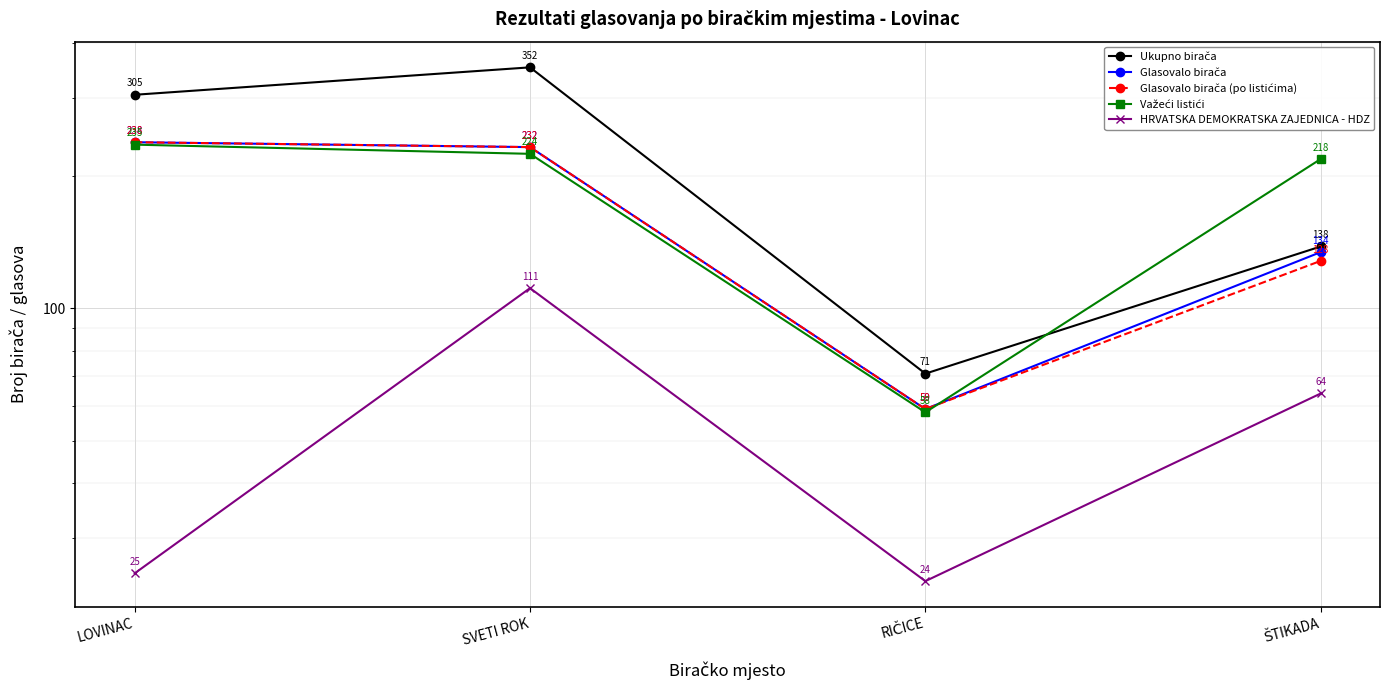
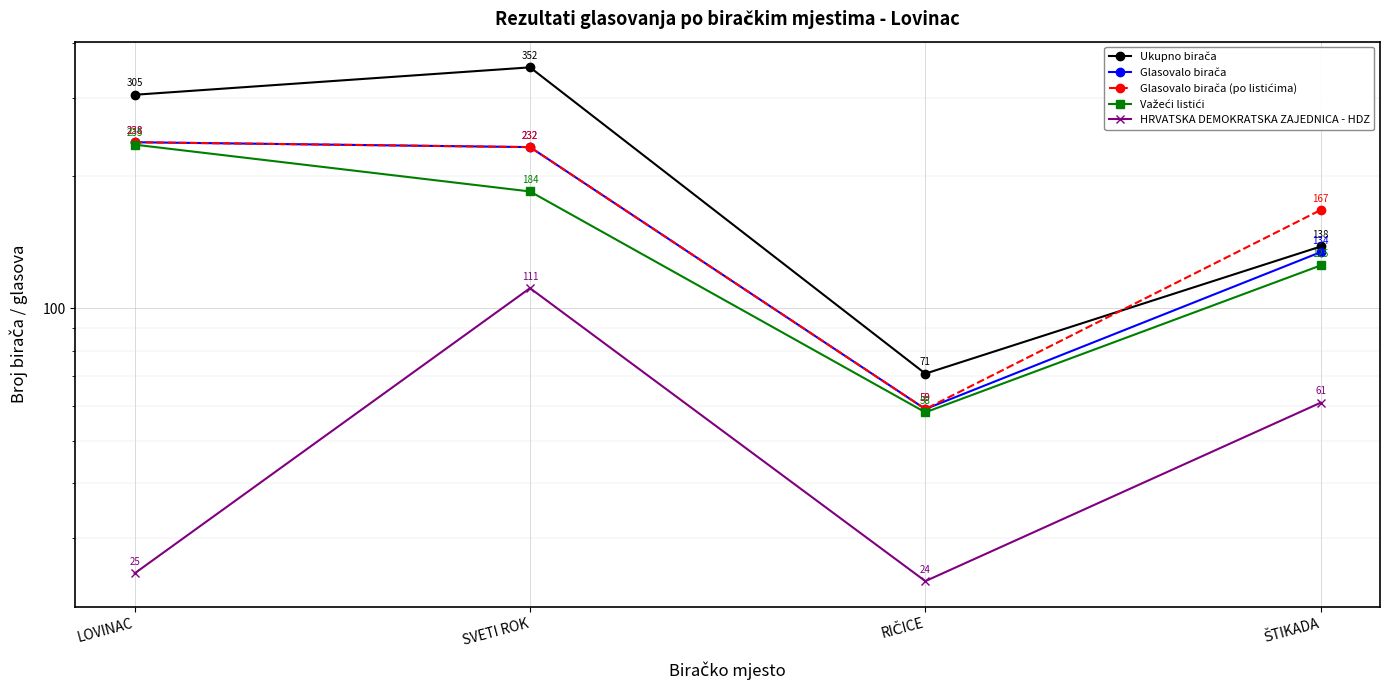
  {
    "Ukupno birača": {
      "LOVINAC": 305,
      "SVETI ROK": 352,
      "RIČICE": 71
    },
    "Glasovalo birača (po listićima)": {
-     "ŠTIKADA": 128
+     "ŠTIKADA": 167
    },
    "Važeći listići": {
-     "SVETI ROK": 224,
-     "ŠTIKADA": 218
+     "SVETI ROK": 184,
+     "ŠTIKADA": 125
    },
    "HRVATSKA DEMOKRATSKA ZAJEDNICA - HDZ": {
      "LOVINAC": 25,
      "SVETI ROK": 111,
      "RIČICE": 24,
-     "ŠTIKADA": 64
+     "ŠTIKADA": 61
    }
  }
